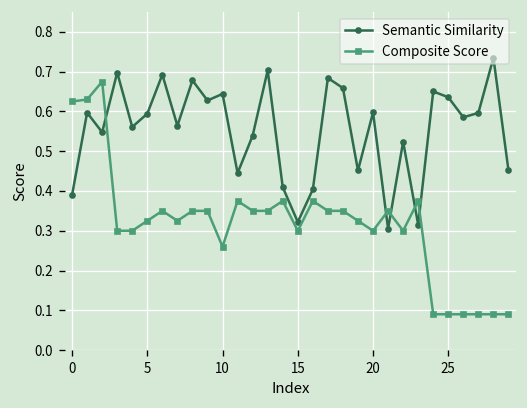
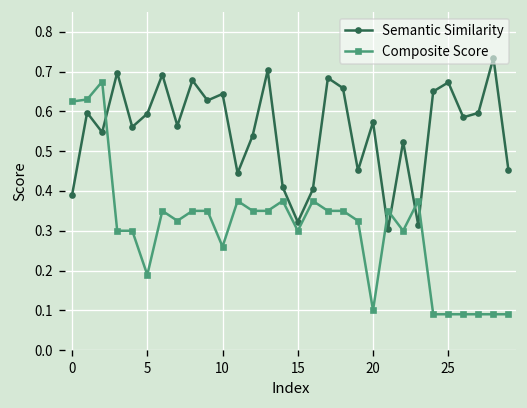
  {
    "Semantic Similarity": {
      "0": 0.39,
      "5": 0.59,
      "10": 0.64,
      "15": 0.32,
-     "20": 0.60,
-     "25": 0.64
+     "20": 0.57,
+     "25": 0.67
    },
    "Composite Score": {
      "0": 0.63,
-     "5": 0.33,
+     "5": 0.19,
      "10": 0.26,
      "15": 0.30,
-     "20": 0.3,
+     "20": 0.1,
      "25": 0.09
    }
  }
